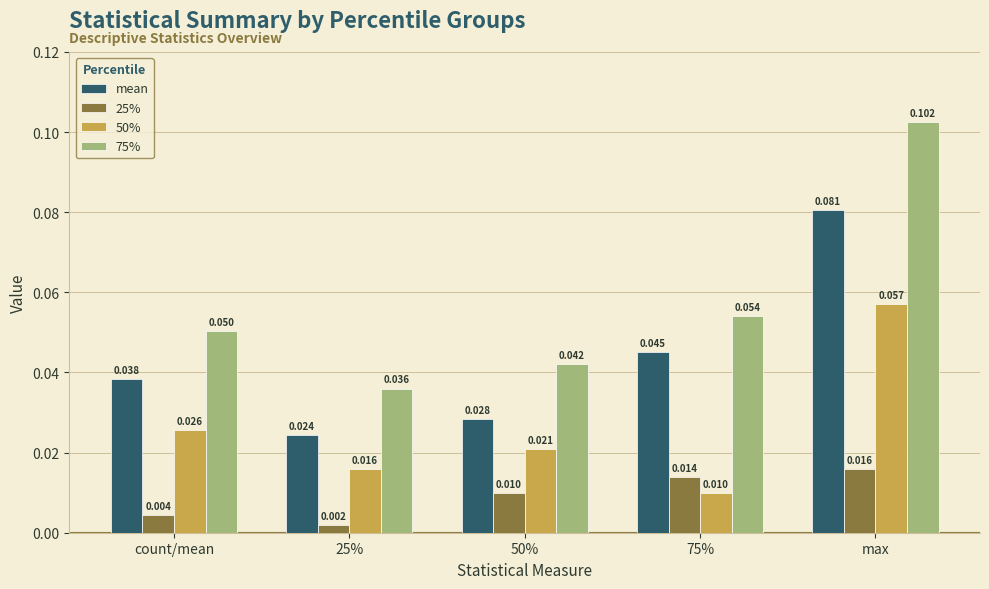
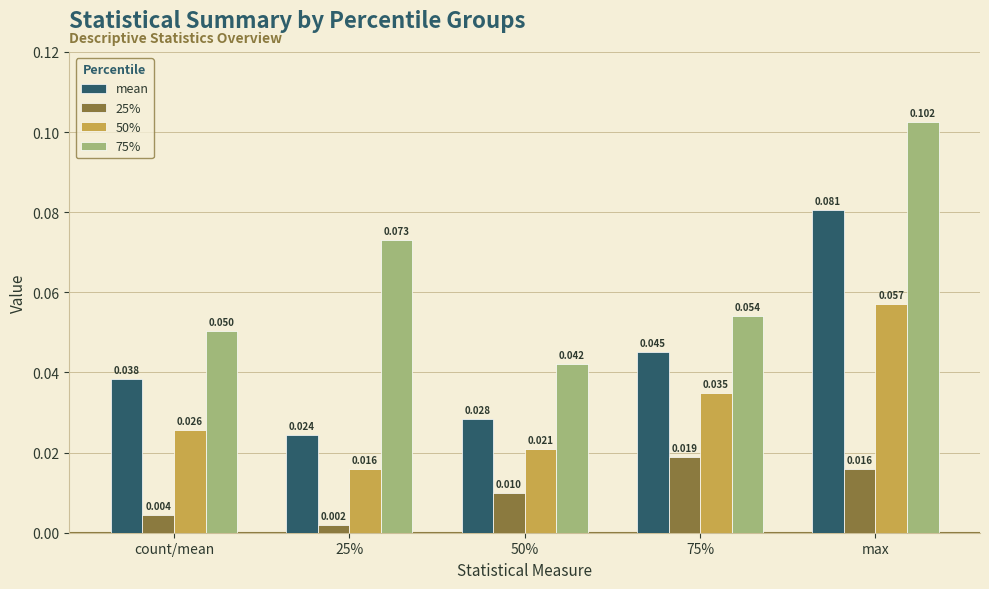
  {
    "mean": {
      "count/mean": 0.038,
      "25%": 0.024,
      "50%": 0.028,
      "75%": 0.045,
      "max": 0.081
    },
    "25%": {
      "count/mean": 0.004,
      "25%": 0.002,
      "50%": 0.010,
-     "75%": 0.014,
+     "75%": 0.019,
      "max": 0.016
    },
    "50%": {
      "count/mean": 0.026,
      "25%": 0.016,
      "50%": 0.021,
-     "75%": 0.010,
+     "75%": 0.035,
      "max": 0.057
    },
    "75%": {
      "count/mean": 0.050,
-     "25%": 0.036,
+     "25%": 0.073,
      "50%": 0.042,
      "75%": 0.054,
      "max": 0.102
    }
  }
